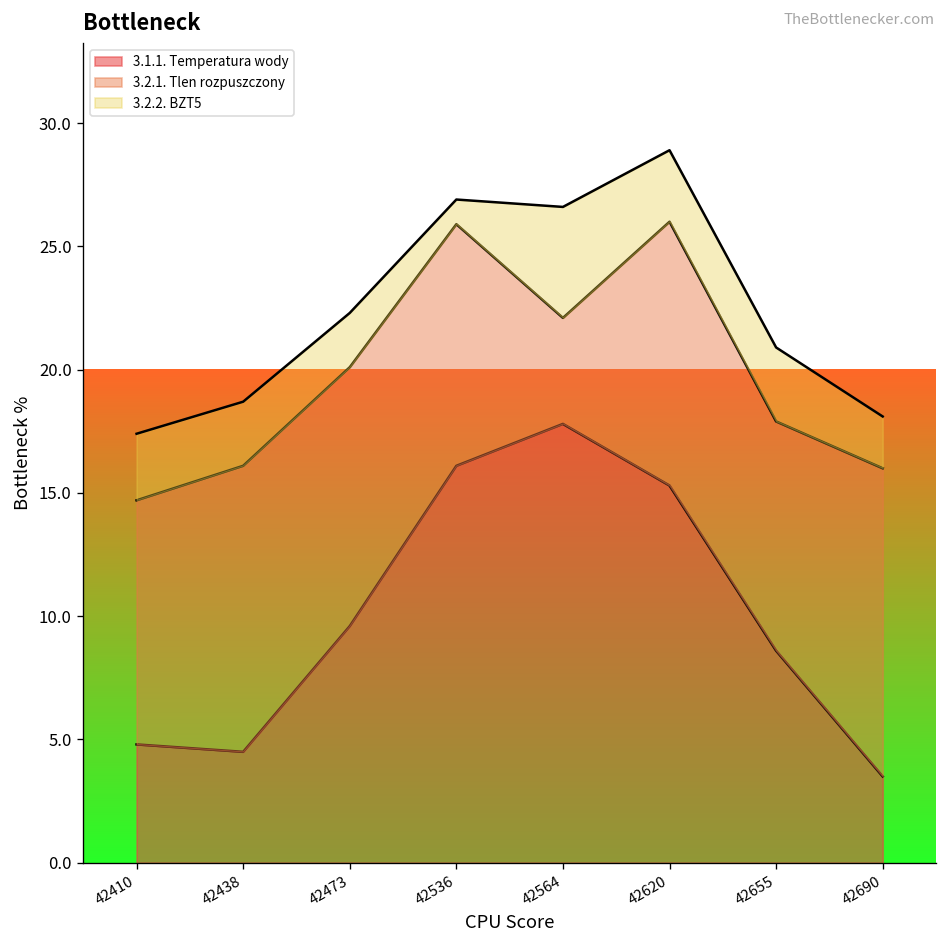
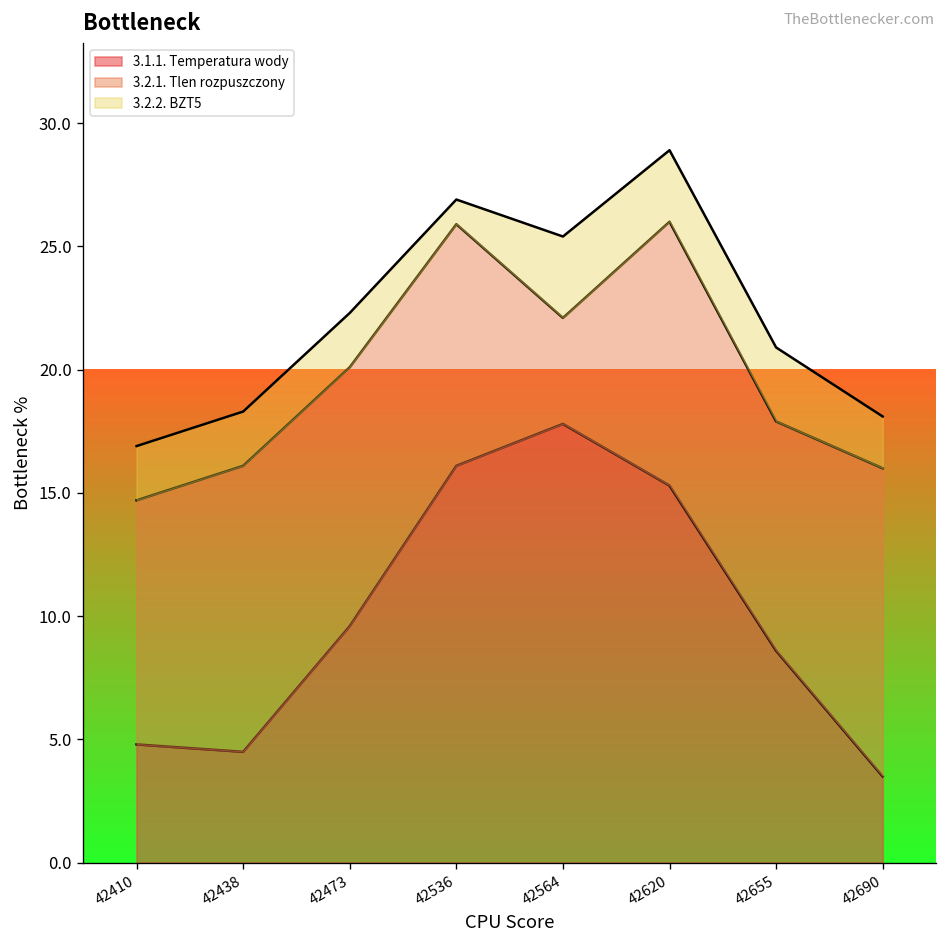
  {
    "3.2.2. BZT5": {
-     "42410": 2.7,
-     "42438": 2.6,
+     "42410": 2.2,
+     "42438": 2.2,
      "42473": 2.2,
      "42536": 1.0,
-     "42564": 4.5,
+     "42564": 3.3,
      "42620": 2.9,
      "42655": 3.0,
      "42690": 2.1
    }
  }
